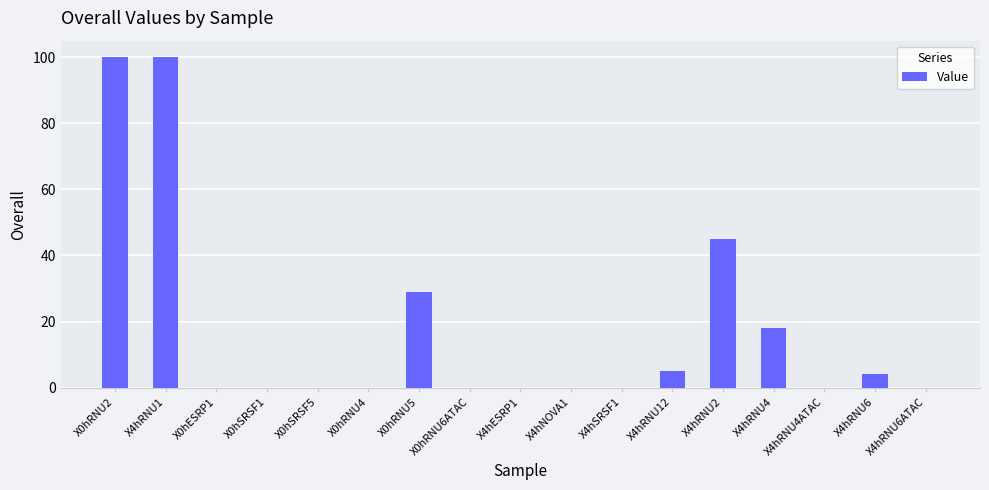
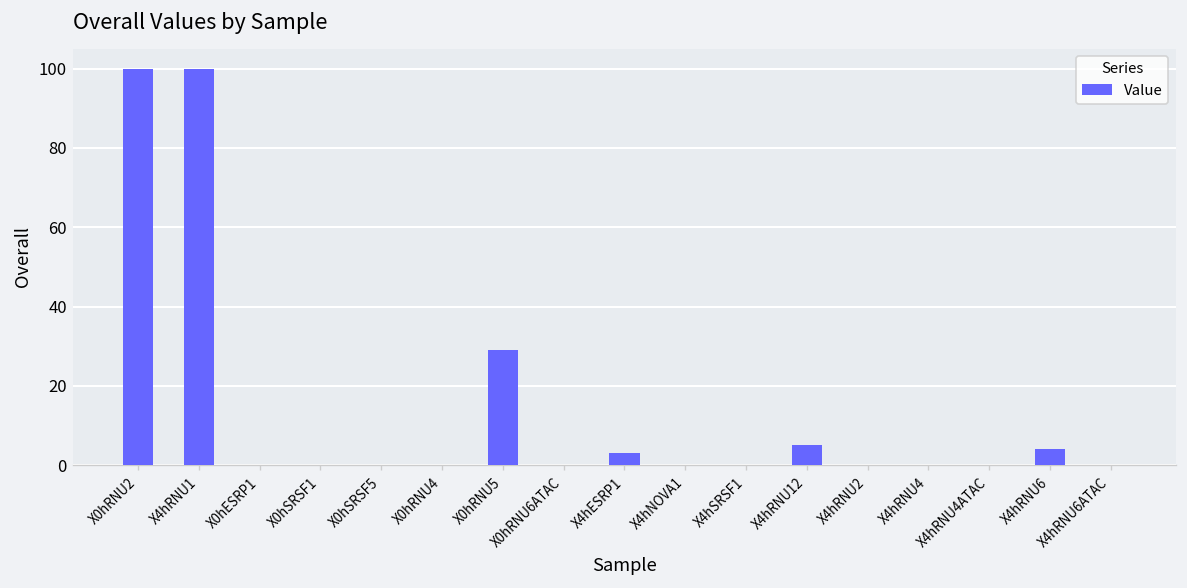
  {
    "X0hRNU2": 100,
    "X4hRNU1": 100,
    "X0hESRP1": 0,
    "X0hSRSF1": 0,
    "X0hSRSF5": 0,
    "X0hRNU4": 0,
    "X0hRNU5": 29,
    "X0hRNU6ATAC": 0,
-   "X4hESRP1": 0,
+   "X4hESRP1": 3,
    "X4hNOVA1": 0,
    "X4hSRSF1": 0,
    "X4hRNU12": 5,
-   "X4hRNU2": 45,
-   "X4hRNU4": 18,
+   "X4hRNU2": 0,
+   "X4hRNU4": 0,
    "X4hRNU4ATAC": 0,
    "X4hRNU6": 4,
    "X4hRNU6ATAC": 0
  }
